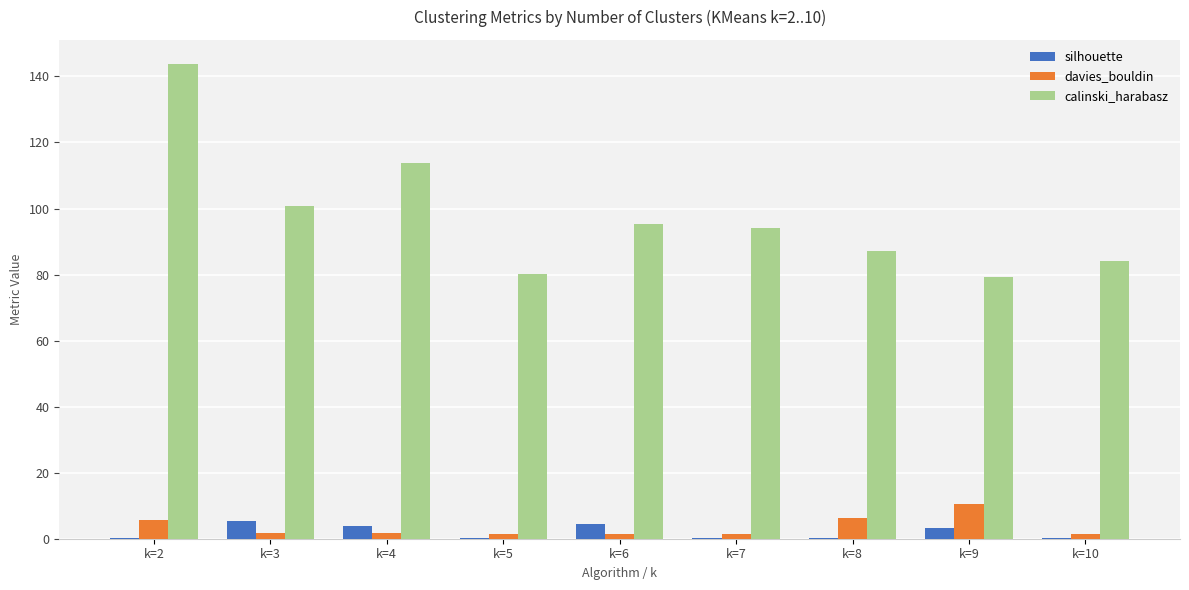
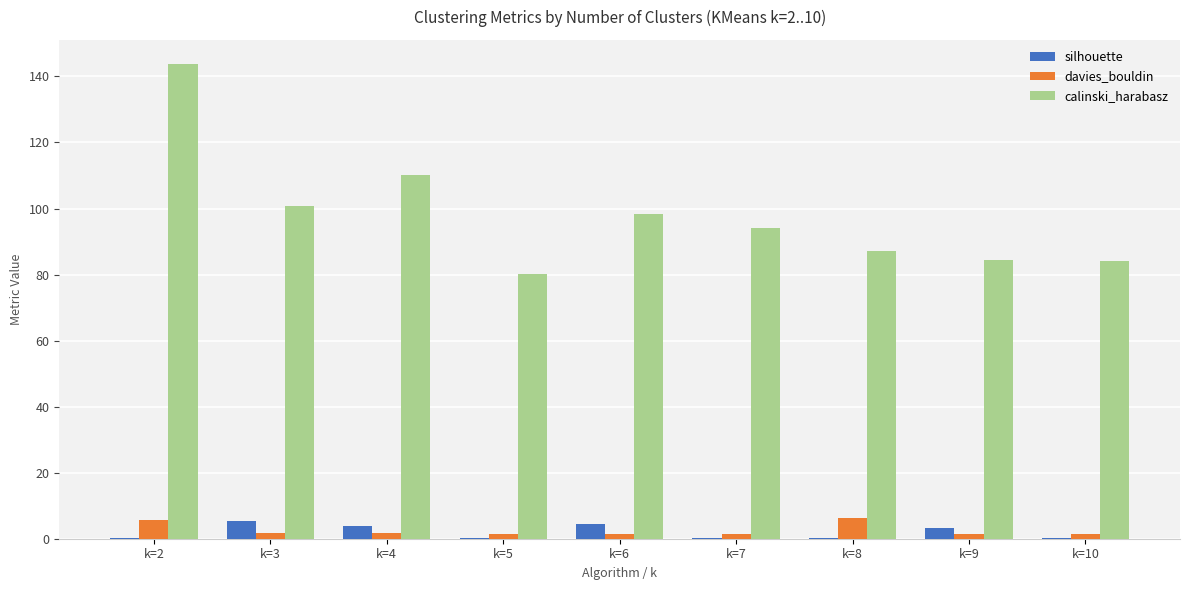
  {
    "silhouette": {
      "k=3": 5,
      "k=4": 4,
      "k=6": 4,
      "k=9": 3
    },
    "davies_bouldin": {
      "k=2": 6,
      "k=3": 2,
      "k=4": 2,
      "k=5": 2,
      "k=6": 2,
      "k=7": 1,
      "k=8": 6,
-     "k=9": 10,
+     "k=9": 1,
      "k=10": 1
    },
    "calinski_harabasz": {
      "k=2": 144,
      "k=3": 101,
-     "k=4": 114,
+     "k=4": 110,
      "k=5": 80,
-     "k=6": 95,
+     "k=6": 98,
      "k=7": 94,
      "k=8": 87,
-     "k=9": 79,
+     "k=9": 84,
      "k=10": 84
    }
  }
